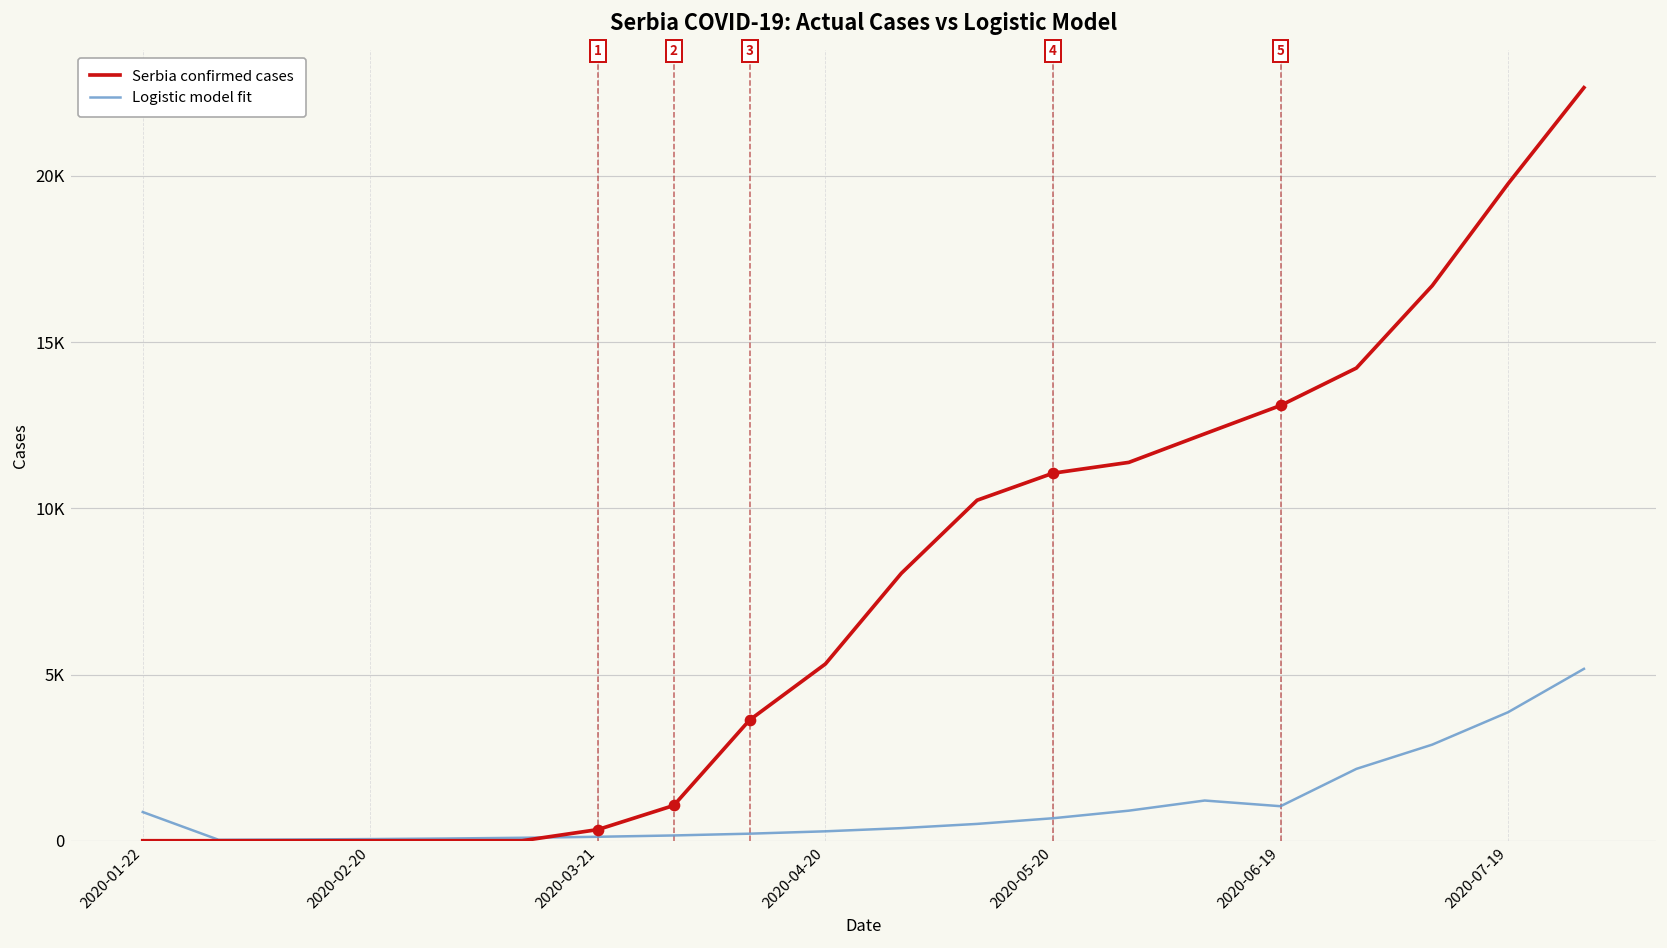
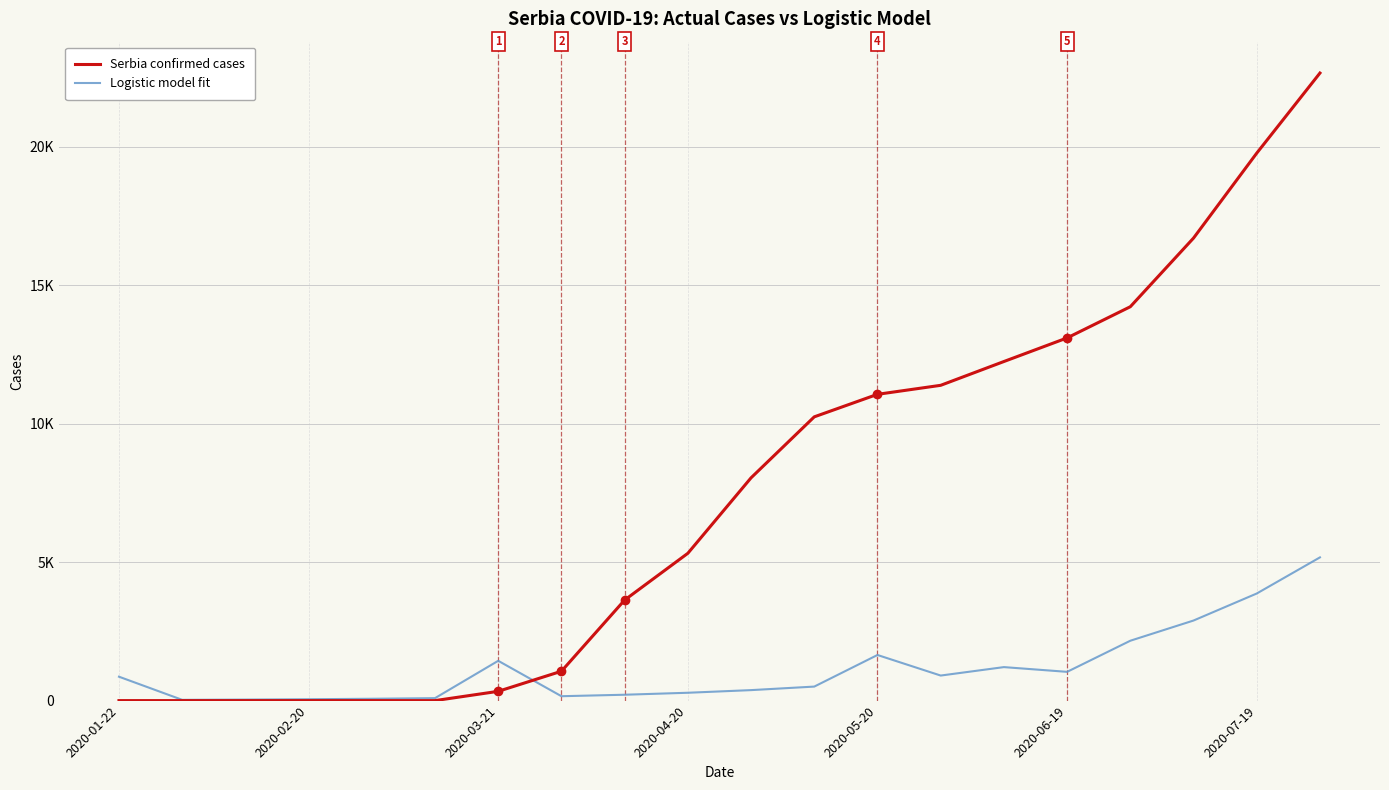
  {
    "Logistic model fit": {
      "2020-01-22": 900,
-     "2020-03-21": 100,
+     "2020-03-21": 1400,
      "2020-04-20": 300,
-     "2020-05-20": 700,
+     "2020-05-20": 1600,
      "2020-06-19": 1000,
      "2020-07-19": 3900
    }
  }
